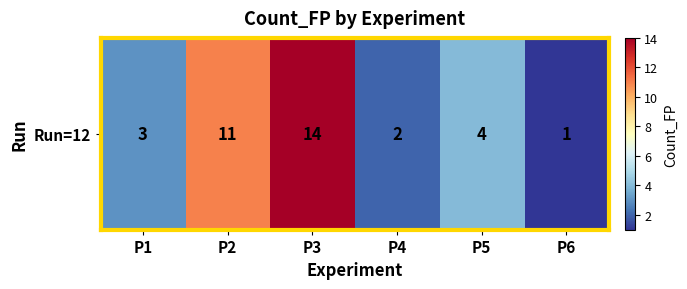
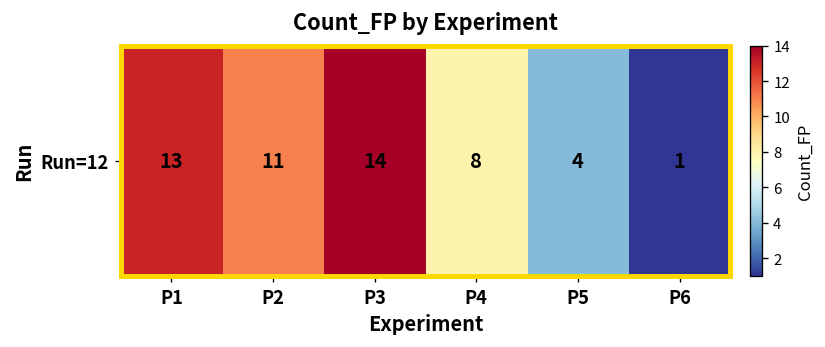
  {
    "Run=12": {
-     "P1": 3,
+     "P1": 13,
      "P2": 11,
      "P3": 14,
-     "P4": 2,
+     "P4": 8,
      "P5": 4,
      "P6": 1
    }
  }
